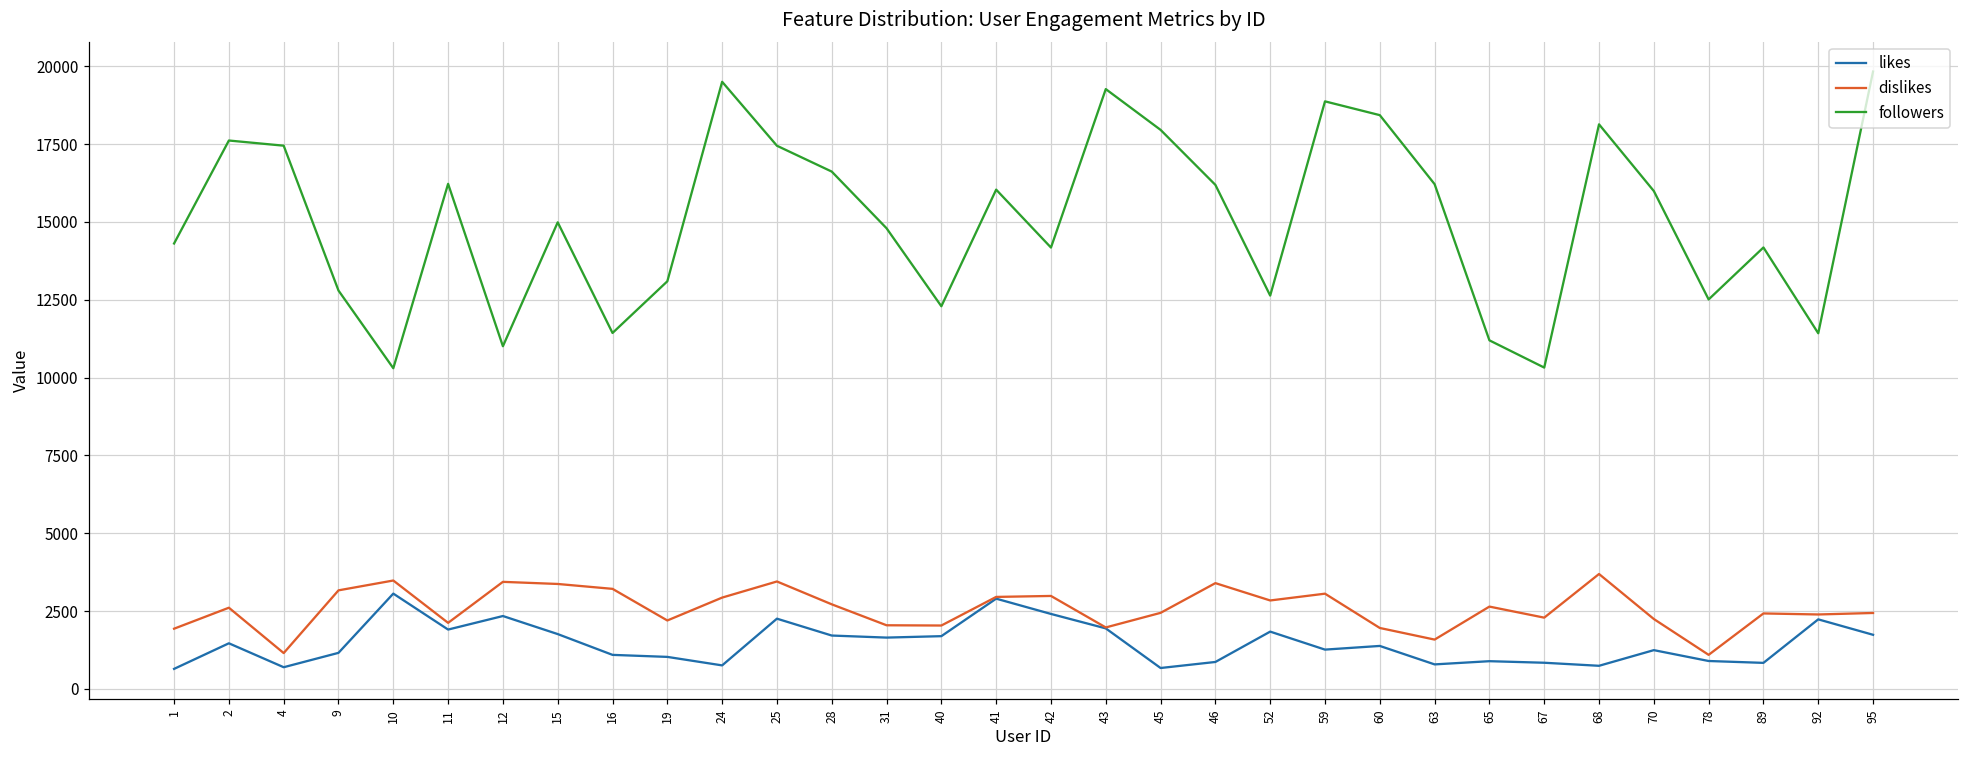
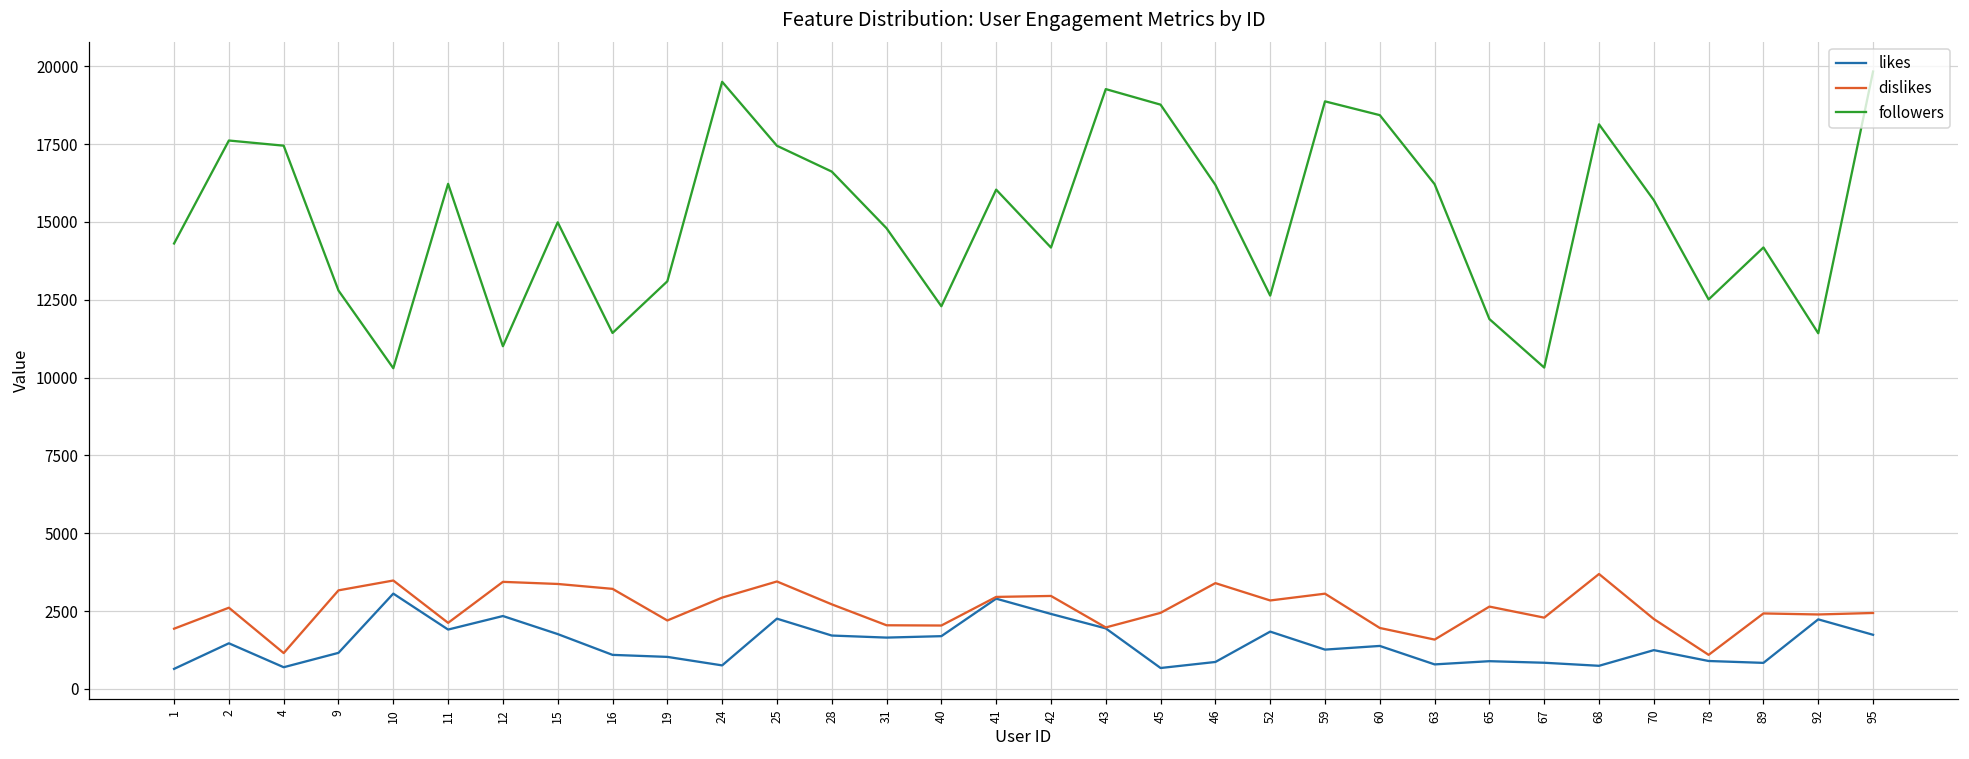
  {
    "likes": {
      "1": 600,
      "2": 1500,
      "4": 700,
      "9": 1200,
      "10": 3100,
      "11": 1900,
      "12": 2300,
      "15": 1800,
      "16": 1100,
      "19": 1000,
      "24": 800,
      "25": 2300,
      "28": 1700,
      "31": 1600,
      "40": 1700,
      "42": 2400,
      "45": 700,
      "46": 900,
      "52": 1800,
      "59": 1300,
      "60": 1400,
      "63": 800,
      "65": 900,
      "67": 800,
      "68": 700,
      "70": 1200,
      "78": 900,
      "89": 800,
      "92": 2200,
      "95": 1700
    },
    "dislikes": {
      "1": 1900,
      "2": 2600,
      "4": 1100,
      "9": 3200,
      "10": 3500,
      "11": 2100,
      "12": 3400,
      "15": 3400,
      "16": 3200,
      "19": 2200,
      "24": 2900,
      "25": 3400,
      "28": 2700,
      "31": 2000,
      "40": 2000,
      "42": 3000,
      "45": 2400,
      "46": 3400,
      "52": 2800,
      "59": 3100,
      "60": 2000,
      "63": 1600,
      "65": 2600,
      "67": 2300,
      "68": 3700,
      "70": 2200,
      "78": 1100,
      "89": 2400,
      "92": 2400,
      "95": 2400
    },
    "followers": {
      "1": 14300,
      "2": 17600,
      "4": 17500,
      "9": 12800,
      "10": 10300,
      "11": 16200,
      "12": 11000,
      "15": 15000,
      "16": 11400,
      "19": 13100,
      "24": 19500,
      "25": 17400,
      "28": 16600,
      "31": 14800,
      "40": 12300,
      "41": 16000,
      "42": 14200,
      "43": 19300,
-     "45": 18000,
+     "45": 18800,
      "46": 16200,
      "52": 12600,
      "59": 18900,
      "60": 18400,
      "63": 16200,
-     "65": 11200,
+     "65": 11900,
      "67": 10300,
      "68": 18100,
-     "70": 16000,
+     "70": 15700,
      "78": 12500,
      "89": 14200,
      "92": 11400
    }
  }
